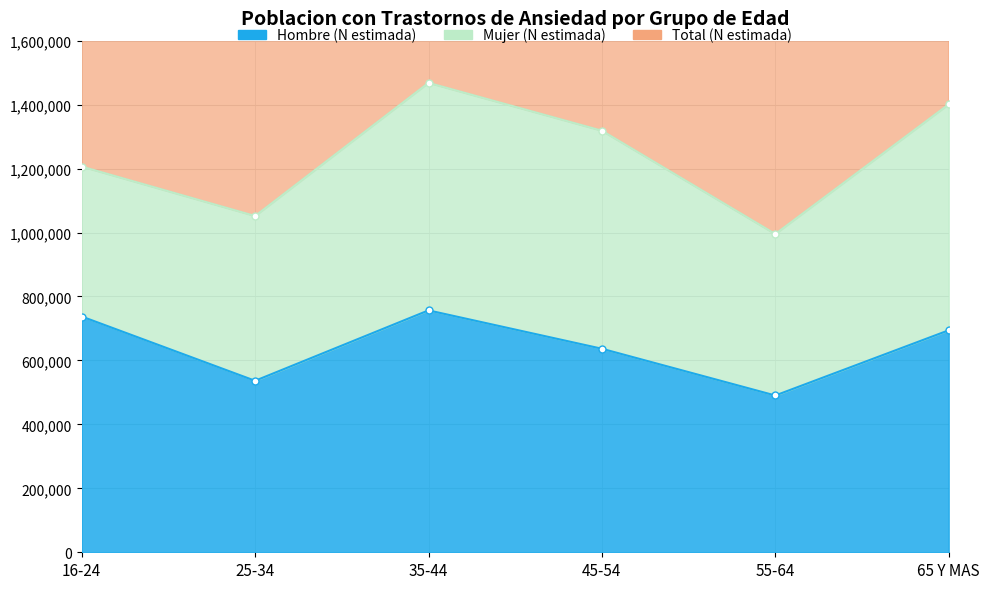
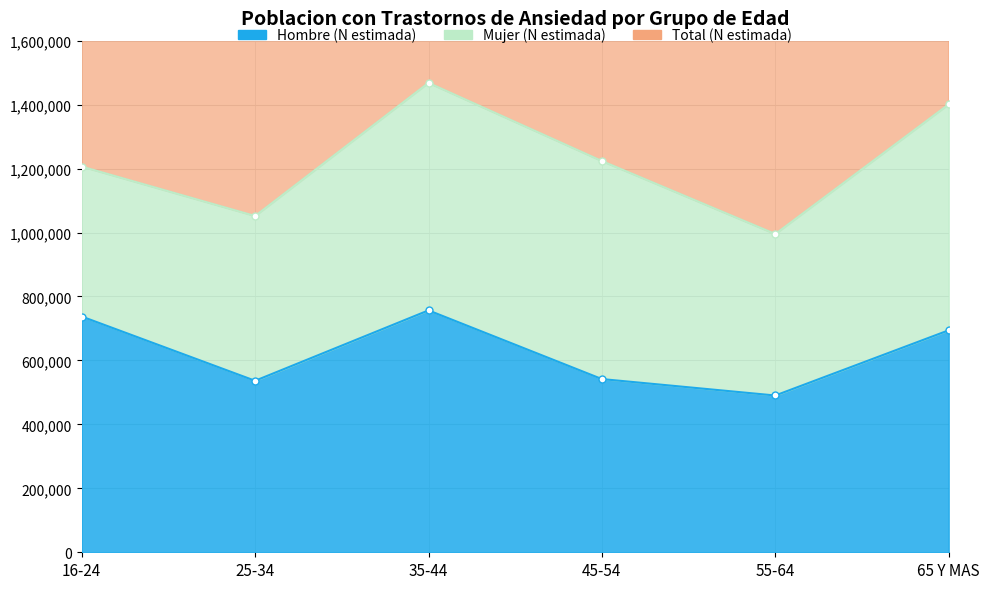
  {
    "Hombre (N estimada)": {
      "16-24": "740,000",
      "25-34": "540,000",
      "35-44": "760,000",
-     "45-54": "640,000",
+     "45-54": "540,000",
      "55-64": "490,000",
      "65 Y MAS": "690,000"
    },
    "Mujer (N estimada)": {
      "16-24": "470,000",
      "25-34": "520,000",
      "35-44": "710,000",
      "45-54": "680,000",
      "55-64": "510,000",
      "65 Y MAS": "710,000"
    }
  }
